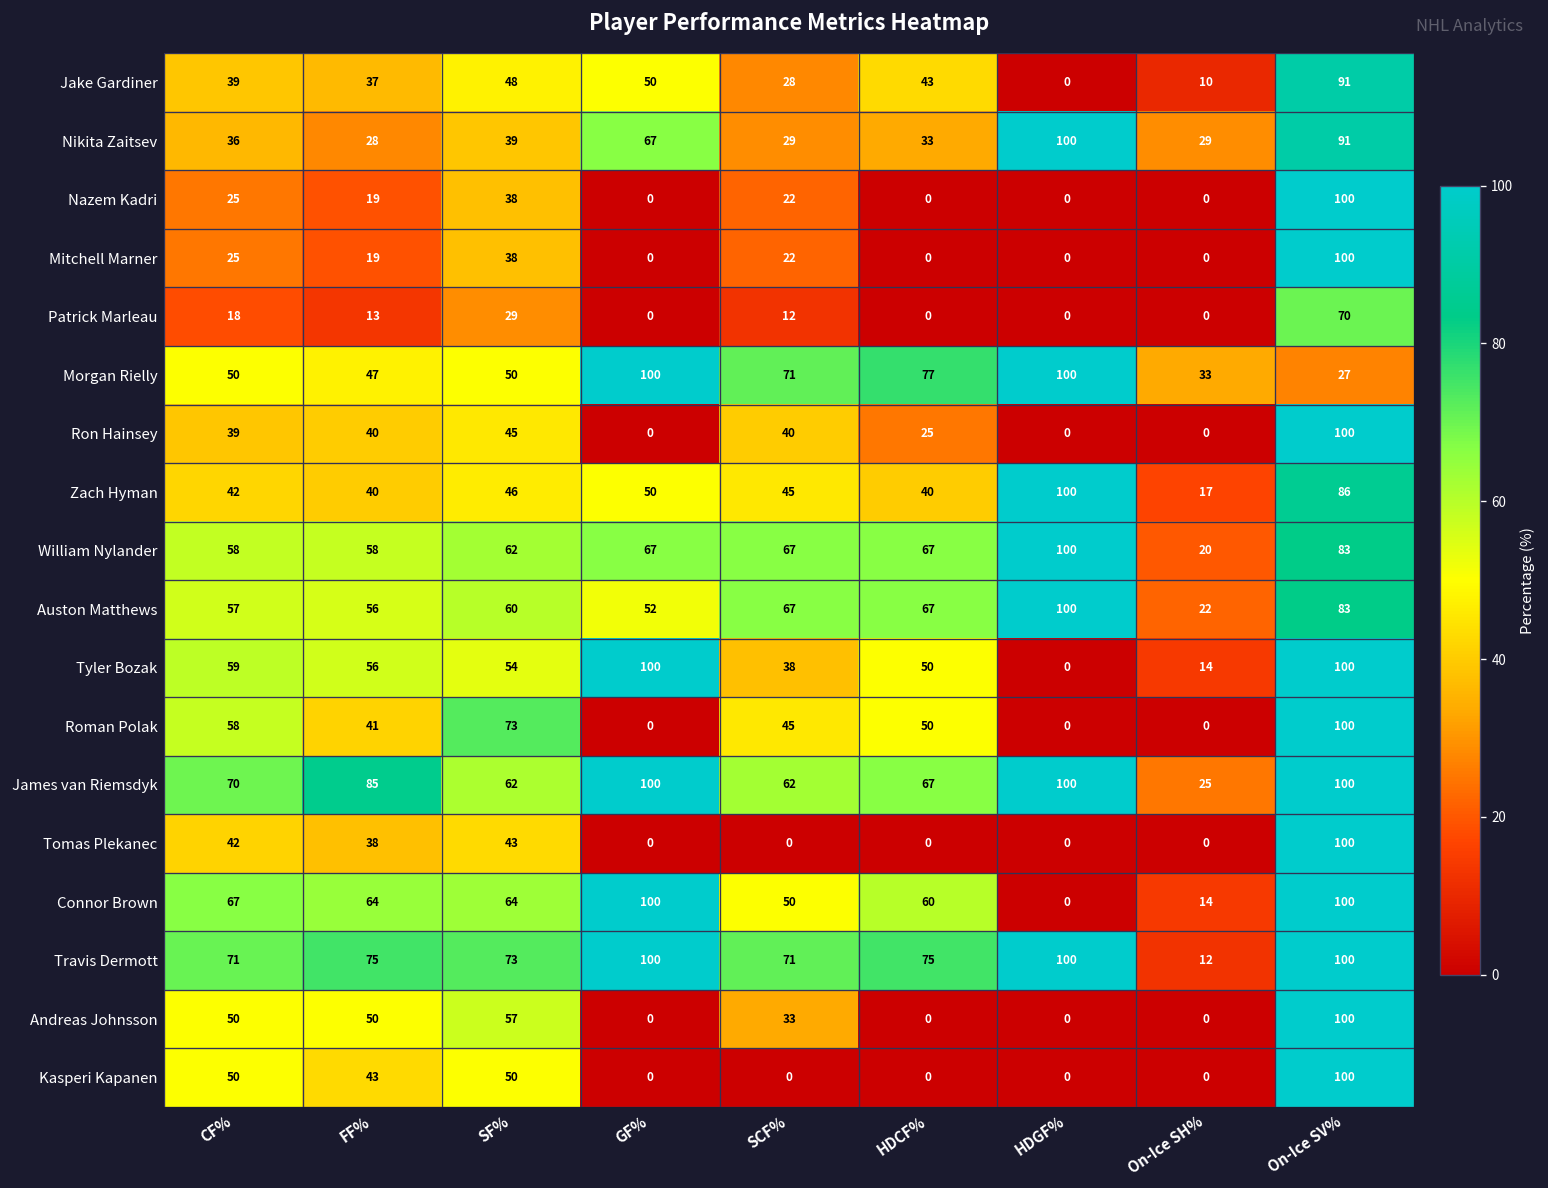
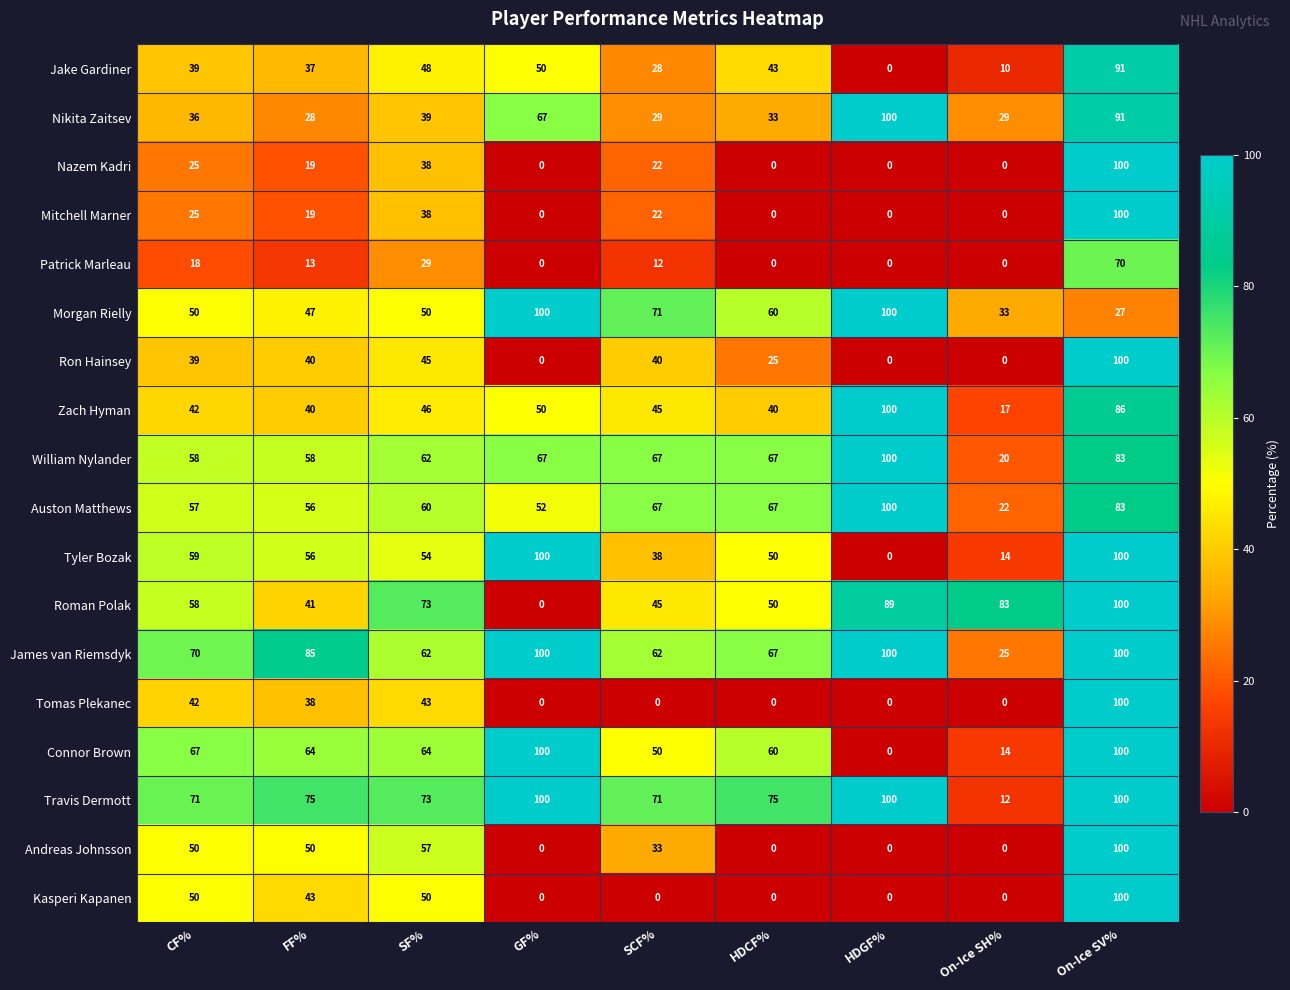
  {
    "Jake Gardiner": {
      "CF%": 39,
      "FF%": 37,
      "SF%": 48,
      "GF%": 50,
      "SCF%": 28,
      "HDCF%": 43,
      "HDGF%": 0,
      "On-Ice SH%": 10,
      "On-Ice SV%": 91
    },
    "Nikita Zaitsev": {
      "CF%": 36,
      "FF%": 28,
      "SF%": 39,
      "GF%": 67,
      "SCF%": 29,
      "HDCF%": 33,
      "HDGF%": 100,
      "On-Ice SH%": 29,
      "On-Ice SV%": 91
    },
    "Nazem Kadri": {
      "CF%": 25,
      "FF%": 19,
      "SF%": 38,
      "GF%": 0,
      "SCF%": 22,
      "HDCF%": 0,
      "HDGF%": 0,
      "On-Ice SH%": 0,
      "On-Ice SV%": 100
    },
    "Mitchell Marner": {
      "CF%": 25,
      "FF%": 19,
      "SF%": 38,
      "GF%": 0,
      "SCF%": 22,
      "HDCF%": 0,
      "HDGF%": 0,
      "On-Ice SH%": 0,
      "On-Ice SV%": 100
    },
    "Patrick Marleau": {
      "CF%": 18,
      "FF%": 13,
      "SF%": 29,
      "GF%": 0,
      "SCF%": 12,
      "HDCF%": 0,
      "HDGF%": 0,
      "On-Ice SH%": 0,
      "On-Ice SV%": 70
    },
    "Morgan Rielly": {
      "CF%": 50,
      "FF%": 47,
      "SF%": 50,
      "GF%": 100,
      "SCF%": 71,
-     "HDCF%": 77,
+     "HDCF%": 60,
      "HDGF%": 100,
      "On-Ice SH%": 33,
      "On-Ice SV%": 27
    },
    "Ron Hainsey": {
      "CF%": 39,
      "FF%": 40,
      "SF%": 45,
      "GF%": 0,
      "SCF%": 40,
      "HDCF%": 25,
      "HDGF%": 0,
      "On-Ice SH%": 0,
      "On-Ice SV%": 100
    },
    "Zach Hyman": {
      "CF%": 42,
      "FF%": 40,
      "SF%": 46,
      "GF%": 50,
      "SCF%": 45,
      "HDCF%": 40,
      "HDGF%": 100,
      "On-Ice SH%": 17,
      "On-Ice SV%": 86
    },
    "William Nylander": {
      "CF%": 58,
      "FF%": 58,
      "SF%": 62,
      "GF%": 67,
      "SCF%": 67,
      "HDCF%": 67,
      "HDGF%": 100,
      "On-Ice SH%": 20,
      "On-Ice SV%": 83
    },
    "Auston Matthews": {
      "CF%": 57,
      "FF%": 56,
      "SF%": 60,
      "GF%": 52,
      "SCF%": 67,
      "HDCF%": 67,
      "HDGF%": 100,
      "On-Ice SH%": 22,
      "On-Ice SV%": 83
    },
    "Tyler Bozak": {
      "CF%": 59,
      "FF%": 56,
      "SF%": 54,
      "GF%": 100,
      "SCF%": 38,
      "HDCF%": 50,
      "HDGF%": 0,
      "On-Ice SH%": 14,
      "On-Ice SV%": 100
    },
    "Roman Polak": {
      "CF%": 58,
      "FF%": 41,
      "SF%": 73,
      "GF%": 0,
      "SCF%": 45,
      "HDCF%": 50,
-     "HDGF%": 0,
-     "On-Ice SH%": 0,
+     "HDGF%": 89,
+     "On-Ice SH%": 83,
      "On-Ice SV%": 100
    },
    "James van Riemsdyk": {
      "CF%": 70,
      "FF%": 85,
      "SF%": 62,
      "GF%": 100,
      "SCF%": 62,
      "HDCF%": 67,
      "HDGF%": 100,
      "On-Ice SH%": 25,
      "On-Ice SV%": 100
    },
    "Tomas Plekanec": {
      "CF%": 42,
      "FF%": 38,
      "SF%": 43,
      "GF%": 0,
      "SCF%": 0,
      "HDCF%": 0,
      "HDGF%": 0,
      "On-Ice SH%": 0,
      "On-Ice SV%": 100
    },
    "Connor Brown": {
      "CF%": 67,
      "FF%": 64,
      "SF%": 64,
      "GF%": 100,
      "SCF%": 50,
      "HDCF%": 60,
      "HDGF%": 0,
      "On-Ice SH%": 14,
      "On-Ice SV%": 100
    },
    "Travis Dermott": {
      "CF%": 71,
      "FF%": 75,
      "SF%": 73,
      "GF%": 100,
      "SCF%": 71,
      "HDCF%": 75,
      "HDGF%": 100,
      "On-Ice SH%": 12,
      "On-Ice SV%": 100
    },
    "Andreas Johnsson": {
      "CF%": 50,
      "FF%": 50,
      "SF%": 57,
      "GF%": 0,
      "SCF%": 33,
      "HDCF%": 0,
      "HDGF%": 0,
      "On-Ice SH%": 0,
      "On-Ice SV%": 100
    },
    "Kasperi Kapanen": {
      "CF%": 50,
      "FF%": 43,
      "SF%": 50,
      "GF%": 0,
      "SCF%": 0,
      "HDCF%": 0,
      "HDGF%": 0,
      "On-Ice SH%": 0,
      "On-Ice SV%": 100
    }
  }
